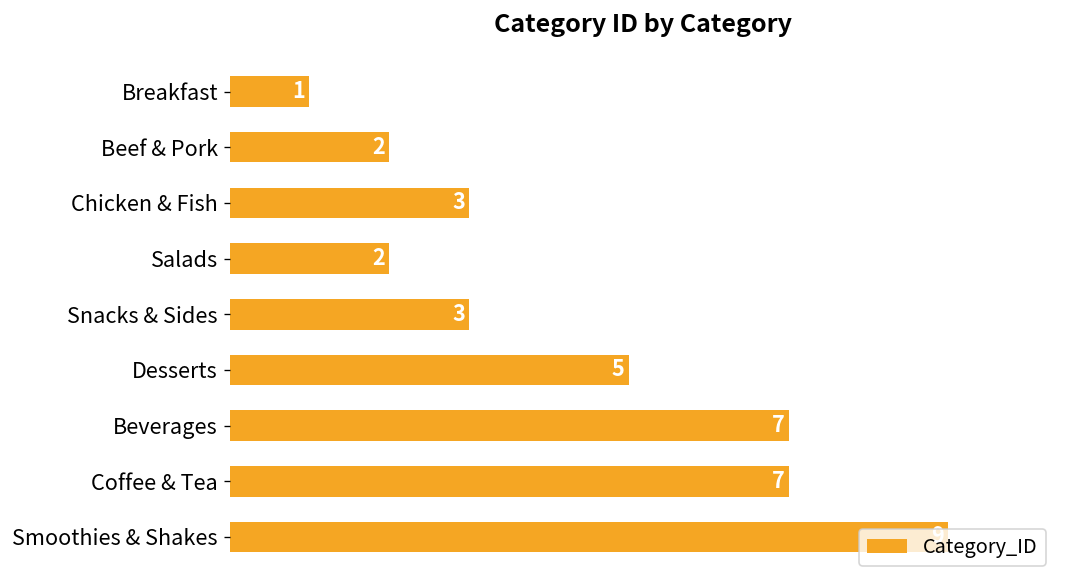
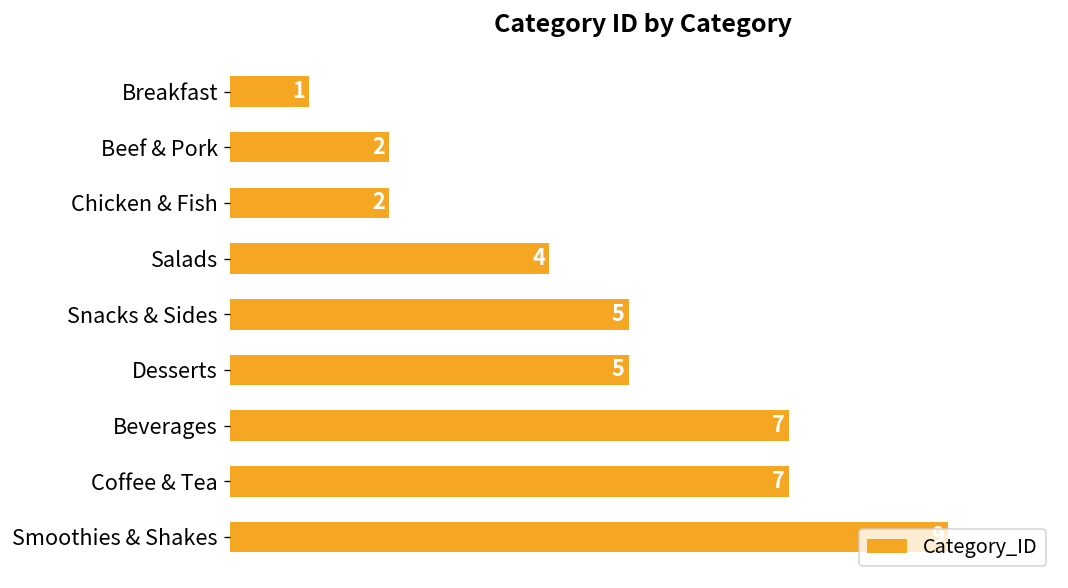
  {
    "Breakfast": 1,
    "Beef & Pork": 2,
-   "Chicken & Fish": 3,
-   "Salads": 2,
-   "Snacks & Sides": 3,
+   "Chicken & Fish": 2,
+   "Salads": 4,
+   "Snacks & Sides": 5,
    "Desserts": 5,
    "Beverages": 7,
    "Coffee & Tea": 7
  }
